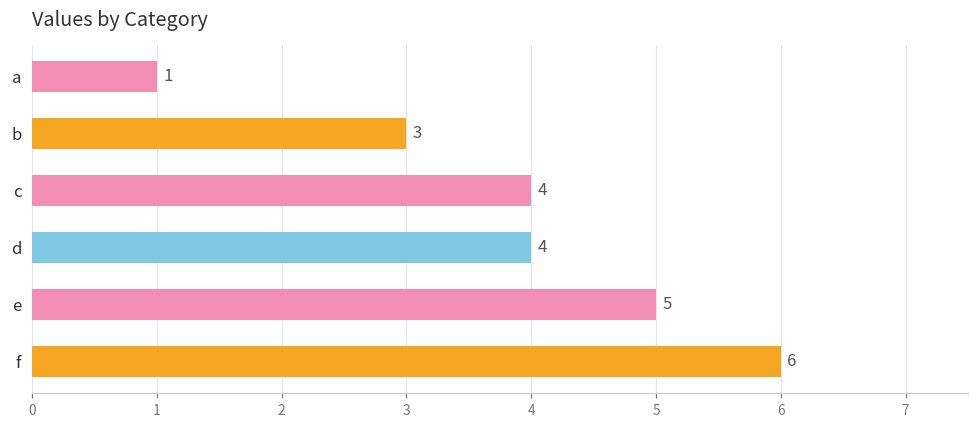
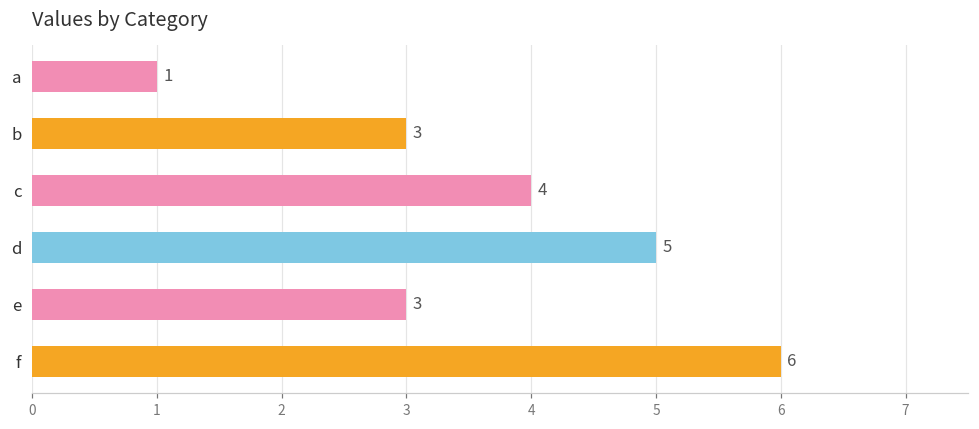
  {
    "a": 1,
    "b": 3,
    "c": 4,
-   "d": 4,
-   "e": 5,
+   "d": 5,
+   "e": 3,
    "f": 6
  }
